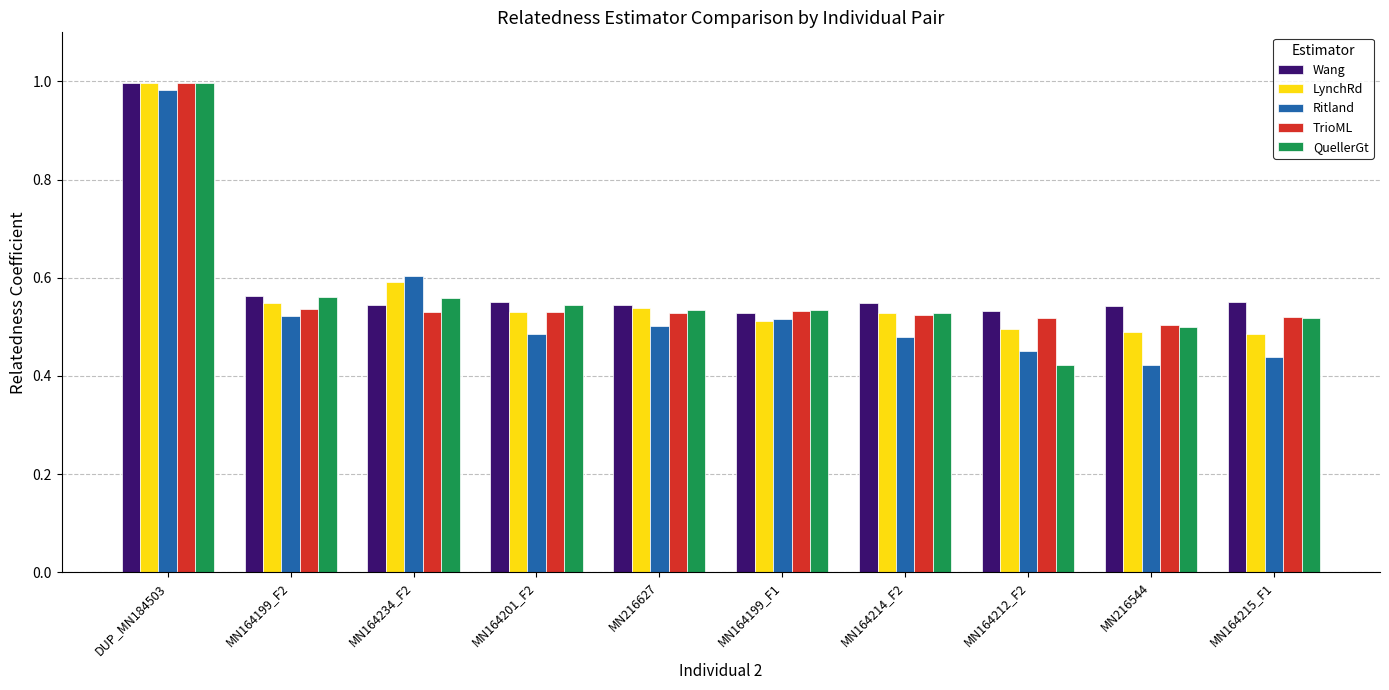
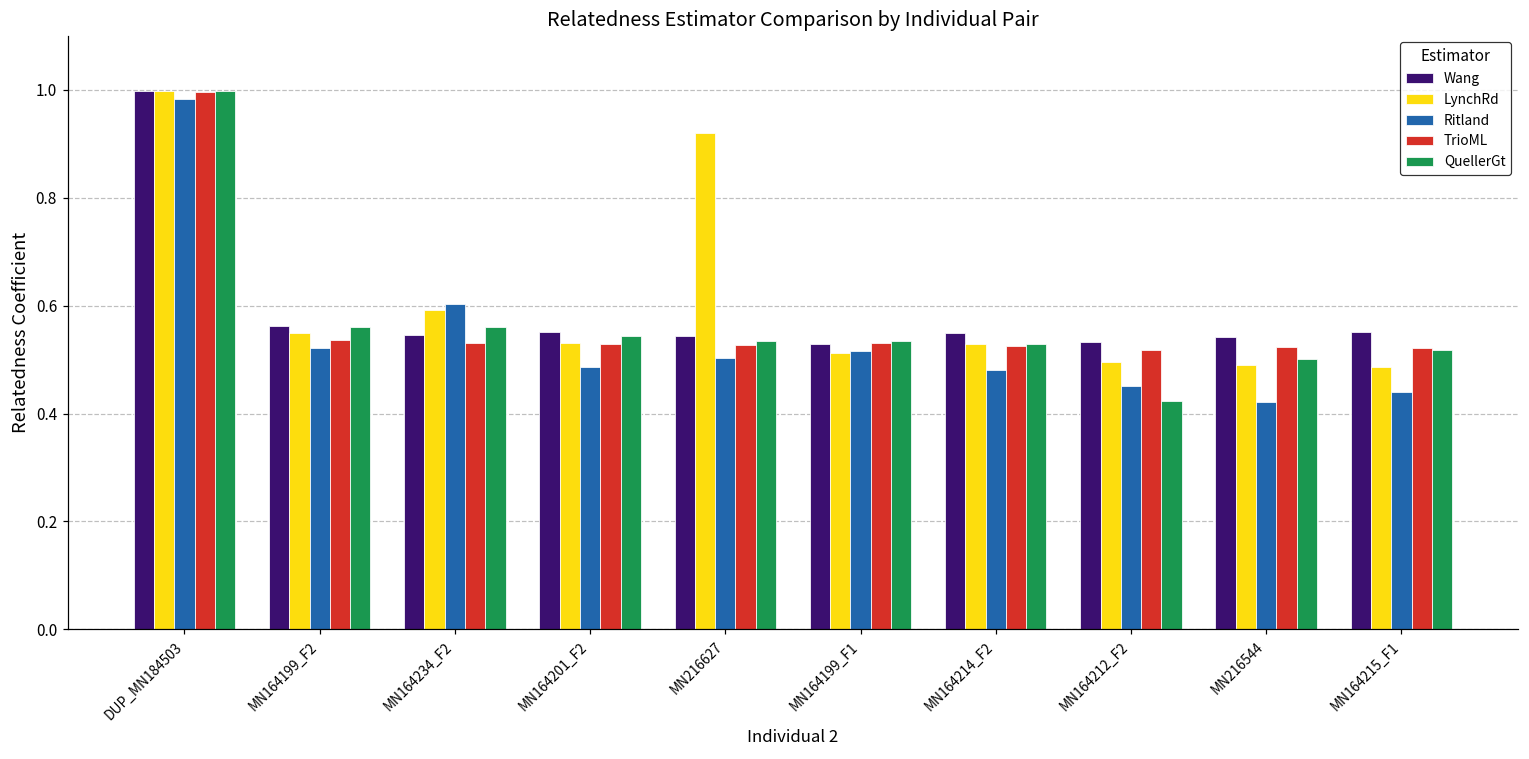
  {
    "Wang": {
      "DUP_MN184503": 1.00,
      "MN164199_F2": 0.56,
      "MN164234_F2": 0.55,
      "MN164201_F2": 0.55,
      "MN216627": 0.54,
      "MN164199_F1": 0.53,
      "MN164214_F2": 0.55,
      "MN164212_F2": 0.53,
      "MN216544": 0.54,
      "MN164215_F1": 0.55
    },
    "LynchRd": {
      "DUP_MN184503": 1.00,
      "MN164199_F2": 0.55,
      "MN164234_F2": 0.59,
      "MN164201_F2": 0.53,
-     "MN216627": 0.54,
+     "MN216627": 0.92,
      "MN164199_F1": 0.51,
      "MN164214_F2": 0.53,
      "MN164212_F2": 0.50,
      "MN216544": 0.49,
      "MN164215_F1": 0.49
    },
    "Ritland": {
      "DUP_MN184503": 0.98,
      "MN164199_F2": 0.52,
      "MN164234_F2": 0.60,
      "MN164201_F2": 0.49,
      "MN216627": 0.50,
      "MN164199_F1": 0.52,
      "MN164214_F2": 0.48,
      "MN164212_F2": 0.45,
      "MN216544": 0.42,
      "MN164215_F1": 0.44
    },
    "TrioML": {
      "DUP_MN184503": 1.00,
      "MN164199_F2": 0.54,
      "MN164234_F2": 0.53,
      "MN164201_F2": 0.53,
      "MN216627": 0.53,
      "MN164199_F1": 0.53,
      "MN164214_F2": 0.52,
      "MN164212_F2": 0.52,
-     "MN216544": 0.50,
+     "MN216544": 0.52,
      "MN164215_F1": 0.52
    },
    "QuellerGt": {
      "DUP_MN184503": 1.00,
      "MN164199_F2": 0.56,
      "MN164234_F2": 0.56,
      "MN164201_F2": 0.54,
      "MN216627": 0.53,
      "MN164199_F1": 0.53,
      "MN164214_F2": 0.53,
      "MN164212_F2": 0.42,
      "MN216544": 0.50,
      "MN164215_F1": 0.52
    }
  }
